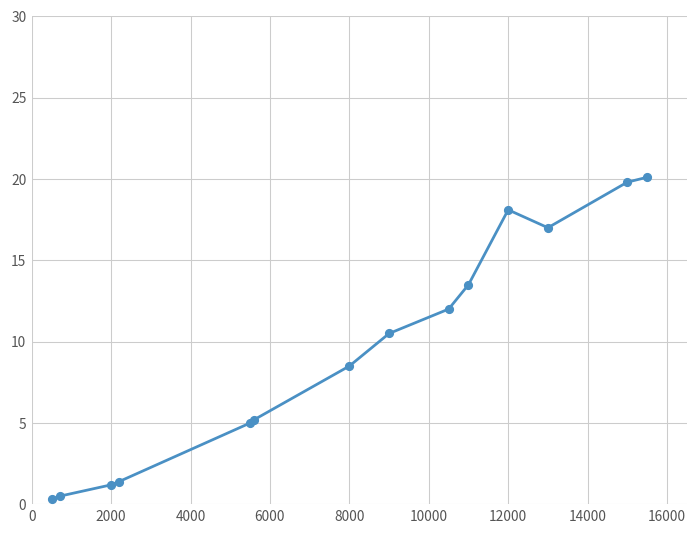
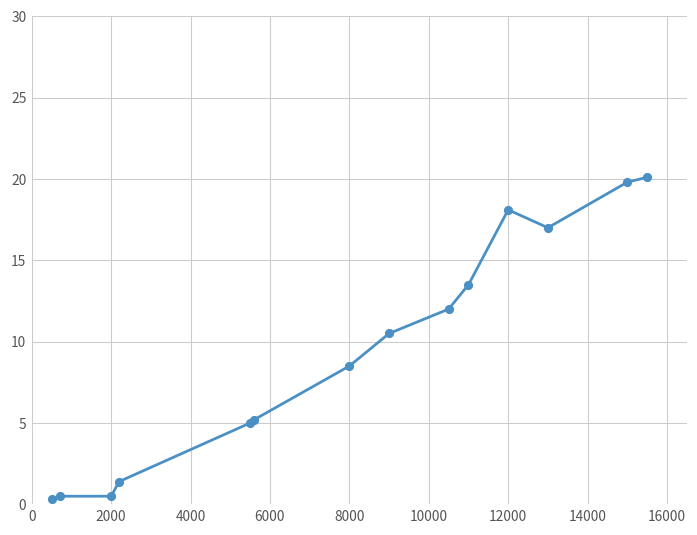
  {
-   "2000": 1.2,
+   "2000": 0.5,
    "8000": 8.5,
    "12000": 18.1
  }
